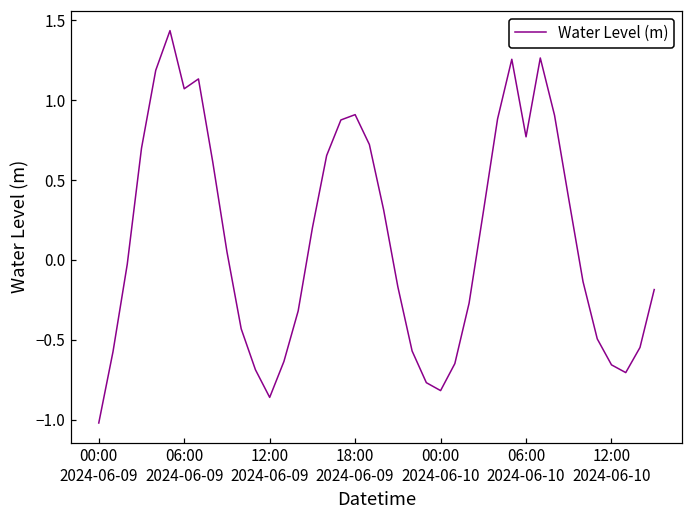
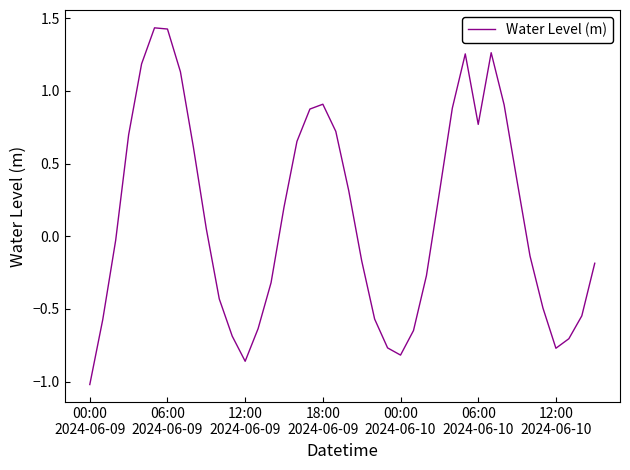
  {
    "00:00 2024-06-09": -1.02,
-   "06:00 2024-06-09": 1.07,
+   "06:00 2024-06-09": 1.43,
    "12:00 2024-06-09": -0.86,
    "18:00 2024-06-09": 0.91,
    "00:00 2024-06-10": -0.82,
    "06:00 2024-06-10": 0.77,
-   "12:00 2024-06-10": -0.66
+   "12:00 2024-06-10": -0.77
  }
